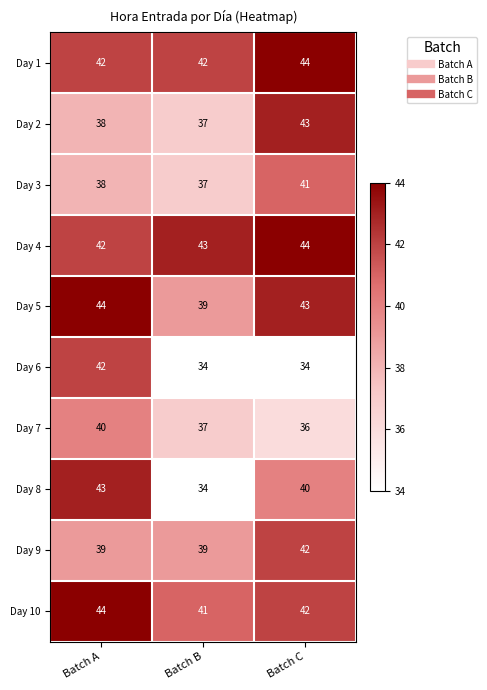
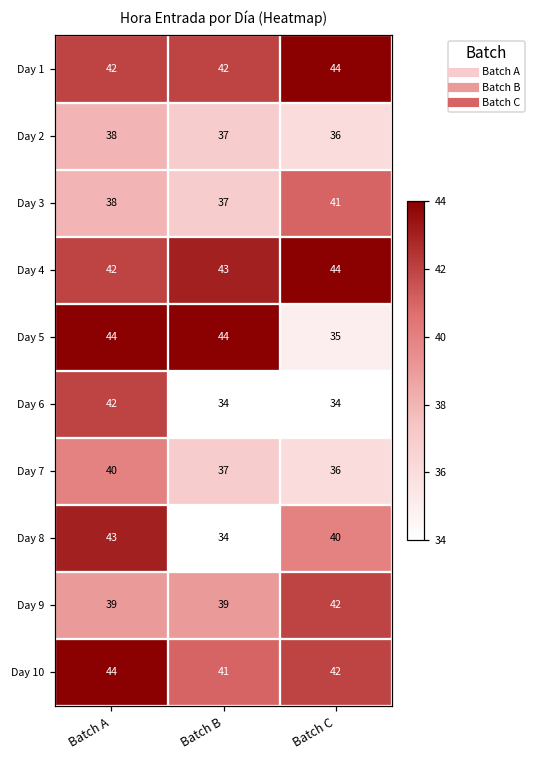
  {
    "Day 1": {
      "Batch A": 42,
      "Batch B": 42,
      "Batch C": 44
    },
    "Day 2": {
      "Batch A": 38,
      "Batch B": 37,
-     "Batch C": 43
+     "Batch C": 36
    },
    "Day 3": {
      "Batch A": 38,
      "Batch B": 37,
      "Batch C": 41
    },
    "Day 4": {
      "Batch A": 42,
      "Batch B": 43,
      "Batch C": 44
    },
    "Day 5": {
      "Batch A": 44,
-     "Batch B": 39,
-     "Batch C": 43
+     "Batch B": 44,
+     "Batch C": 35
    },
    "Day 6": {
      "Batch A": 42,
      "Batch B": 34,
      "Batch C": 34
    },
    "Day 7": {
      "Batch A": 40,
      "Batch B": 37,
      "Batch C": 36
    },
    "Day 8": {
      "Batch A": 43,
      "Batch B": 34,
      "Batch C": 40
    },
    "Day 9": {
      "Batch A": 39,
      "Batch B": 39,
      "Batch C": 42
    },
    "Day 10": {
      "Batch A": 44,
      "Batch B": 41,
      "Batch C": 42
    }
  }
